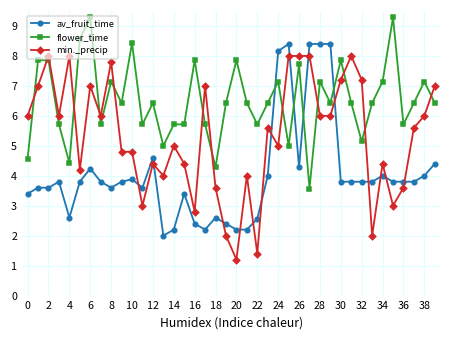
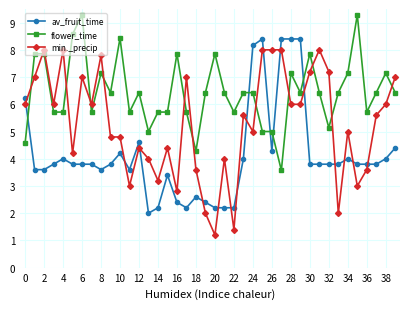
  {
    "av_fruit_time": {
-     "0": 3.4,
+     "0": 6.2,
      "2": 3.6,
-     "4": 2.6,
-     "6": 4.2,
+     "4": 4.0,
+     "6": 3.8,
      "8": 3.6,
-     "10": 3.9,
+     "10": 4.2,
      "12": 4.6,
      "14": 2.2,
      "16": 2.4,
      "18": 2.6,
      "20": 2.2,
-     "22": 2.6,
+     "22": 2.2,
      "24": 8.2,
      "26": 4.3,
      "28": 8.4,
      "30": 3.8,
      "32": 3.8,
      "34": 4.0,
      "36": 3.8,
      "38": 4.0
    },
    "flower_time": {
      "0": 4.6,
-     "4": 4.4,
+     "4": 5.7,
      "8": 7.1,
      "10": 8.4,
      "12": 6.4,
      "14": 5.7,
      "16": 7.9,
      "18": 4.3,
      "20": 7.9,
      "22": 5.7,
-     "24": 7.1,
-     "26": 7.7,
+     "24": 6.4,
+     "26": 5.0,
      "28": 7.1,
      "30": 7.9,
      "32": 5.1,
      "34": 7.1,
      "36": 5.7,
      "38": 7.1
    },
    "min._precip": {
      "0": 6.0,
      "6": 7.0,
      "8": 7.8,
      "10": 4.8,
      "12": 4.4,
-     "14": 5.0,
+     "14": 3.2,
      "16": 2.8,
      "18": 3.6,
      "20": 1.2,
      "22": 1.4,
      "24": 5.0,
      "26": 8.0,
      "28": 6.0,
      "30": 7.2,
      "32": 7.2,
-     "34": 4.4,
+     "34": 5.0,
      "36": 3.6,
      "38": 6.0
    }
  }
